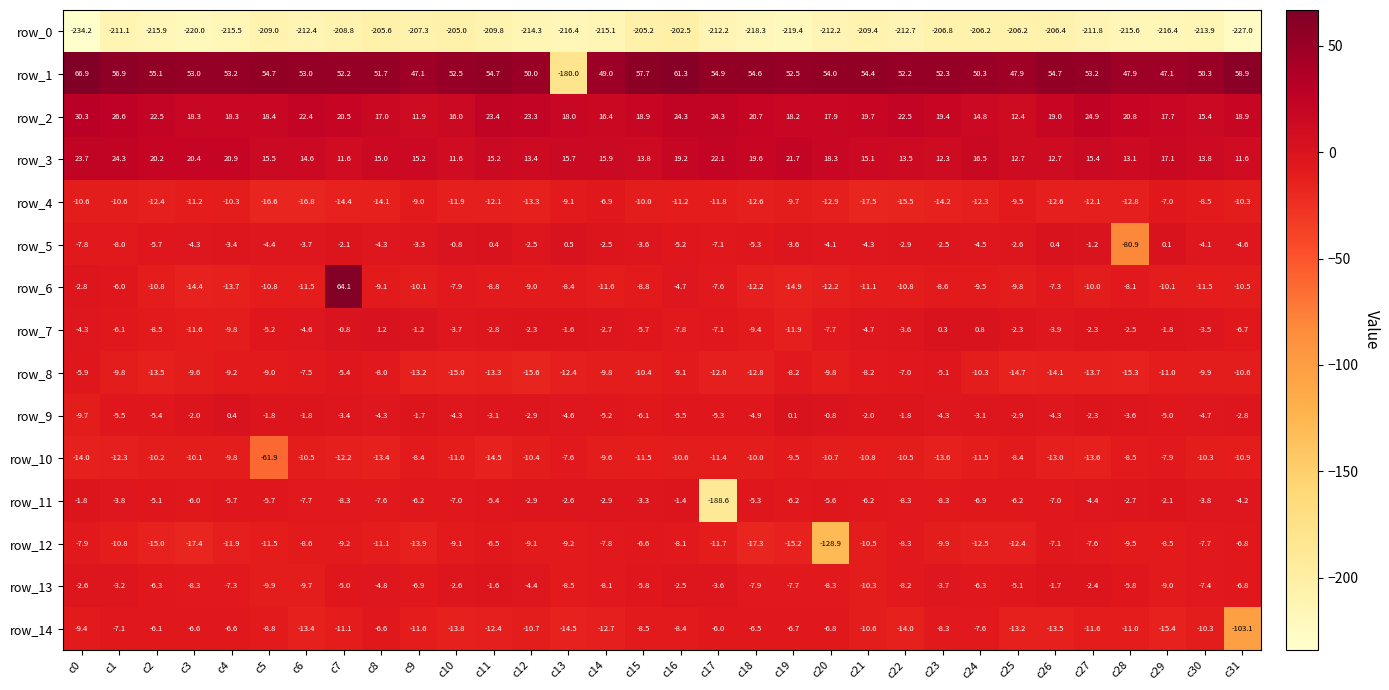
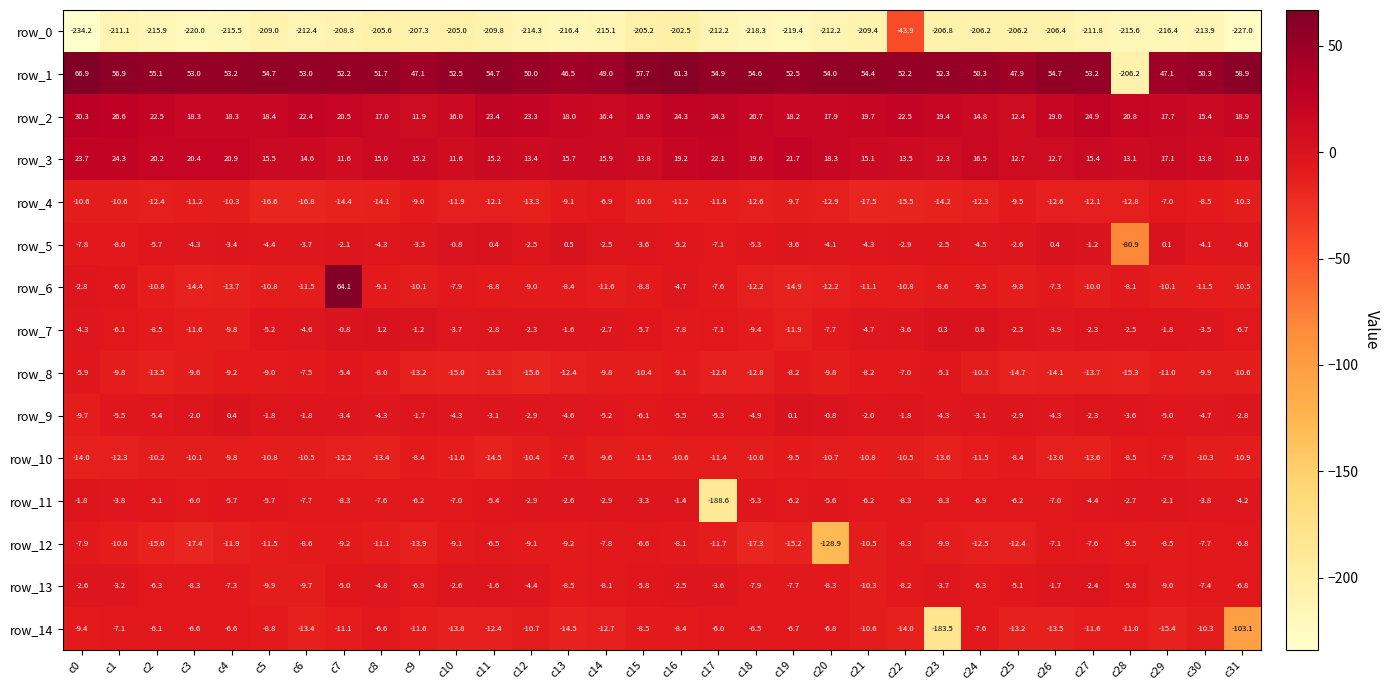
  {
    "row_0": {
      "c0": -234.2,
      "c1": -211.1,
      "c2": -215.9,
      "c3": -220.0,
      "c4": -215.5,
      "c5": -209.0,
      "c6": -212.4,
      "c7": -208.8,
      "c8": -205.6,
      "c9": -207.3,
      "c10": -205.0,
      "c11": -209.8,
      "c12": -214.3,
      "c13": -216.4,
      "c14": -215.1,
      "c15": -205.2,
      "c16": -202.5,
      "c17": -212.2,
      "c18": -218.3,
      "c19": -219.4,
      "c20": -212.2,
      "c21": -209.4,
-     "c22": -212.7,
+     "c22": -43.9,
      "c23": -206.8,
      "c24": -206.2,
      "c25": -206.2,
      "c26": -206.4,
      "c27": -211.8,
      "c28": -215.6,
      "c29": -216.4,
      "c30": -213.9,
      "c31": -227.0
    },
    "row_1": {
      "c0": 66.9,
      "c1": 56.9,
      "c2": 55.1,
      "c3": 53.0,
      "c4": 53.2,
      "c5": 54.7,
      "c6": 53.0,
      "c7": 52.2,
      "c8": 51.7,
      "c9": 47.1,
      "c10": 52.5,
      "c11": 54.7,
      "c12": 50.0,
-     "c13": -180.0,
+     "c13": 46.5,
      "c14": 49.0,
      "c15": 57.7,
      "c16": 61.3,
      "c17": 54.9,
      "c18": 54.6,
      "c19": 52.5,
      "c20": 54.0,
      "c21": 54.4,
      "c22": 52.2,
      "c23": 52.3,
      "c24": 50.3,
      "c25": 47.9,
      "c26": 54.7,
      "c27": 53.2,
-     "c28": 47.9,
+     "c28": -206.2,
      "c29": 47.1,
      "c30": 50.3,
      "c31": 58.9
    },
    "row_10": {
      "c0": -14.0,
      "c1": -12.3,
      "c2": -10.2,
      "c3": -10.1,
      "c4": -9.8,
-     "c5": -61.9,
+     "c5": -10.8,
      "c6": -10.5,
      "c7": -12.2,
      "c8": -13.4,
      "c9": -8.4,
      "c10": -11.0,
      "c11": -14.5,
      "c12": -10.4,
      "c13": -7.6,
      "c14": -9.6,
      "c15": -11.5,
      "c16": -10.6,
      "c17": -11.4,
      "c18": -10.0,
      "c19": -9.5,
      "c20": -10.7,
      "c21": -10.8,
      "c22": -10.5,
      "c23": -13.6,
      "c24": -11.5,
      "c25": -8.4,
      "c26": -13.0,
      "c27": -13.6,
      "c28": -8.5,
      "c29": -7.9,
      "c30": -10.3,
      "c31": -10.9
    },
    "row_14": {
      "c0": -9.4,
      "c1": -7.1,
      "c2": -6.1,
      "c3": -6.6,
      "c4": -6.6,
      "c5": -8.8,
      "c6": -13.4,
      "c7": -11.1,
      "c8": -6.6,
      "c9": -11.6,
      "c10": -13.8,
      "c11": -12.4,
      "c12": -10.7,
      "c13": -14.5,
      "c14": -12.7,
      "c15": -8.5,
      "c16": -8.4,
      "c17": -6.0,
      "c18": -6.5,
      "c19": -6.7,
      "c20": -6.8,
      "c21": -10.6,
      "c22": -14.0,
-     "c23": -8.3,
+     "c23": -183.5,
      "c24": -7.6,
      "c25": -13.2,
      "c26": -13.5,
      "c27": -11.6,
      "c28": -11.0,
      "c29": -15.4,
      "c30": -10.3,
      "c31": -103.1
    }
  }
